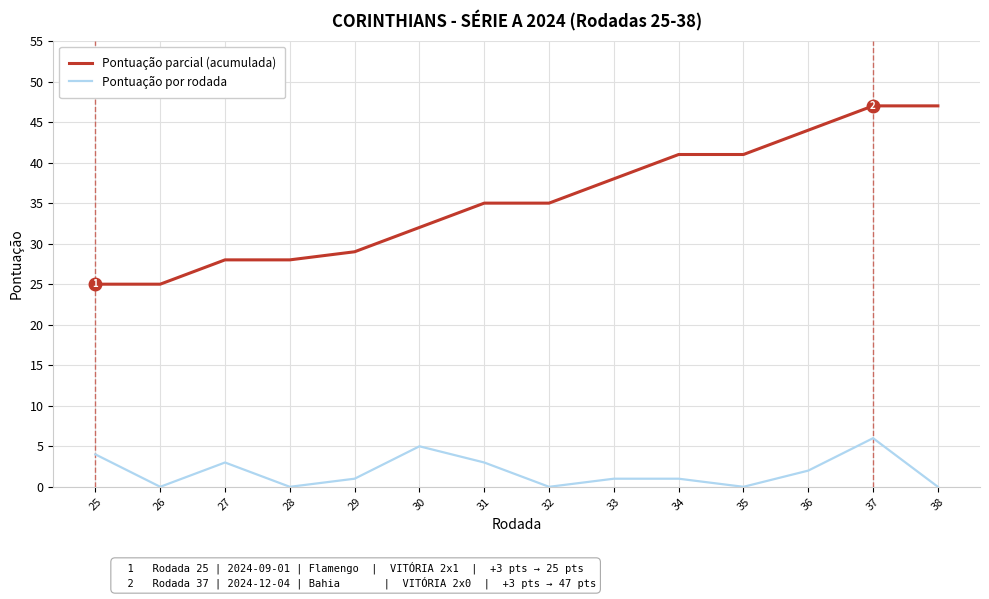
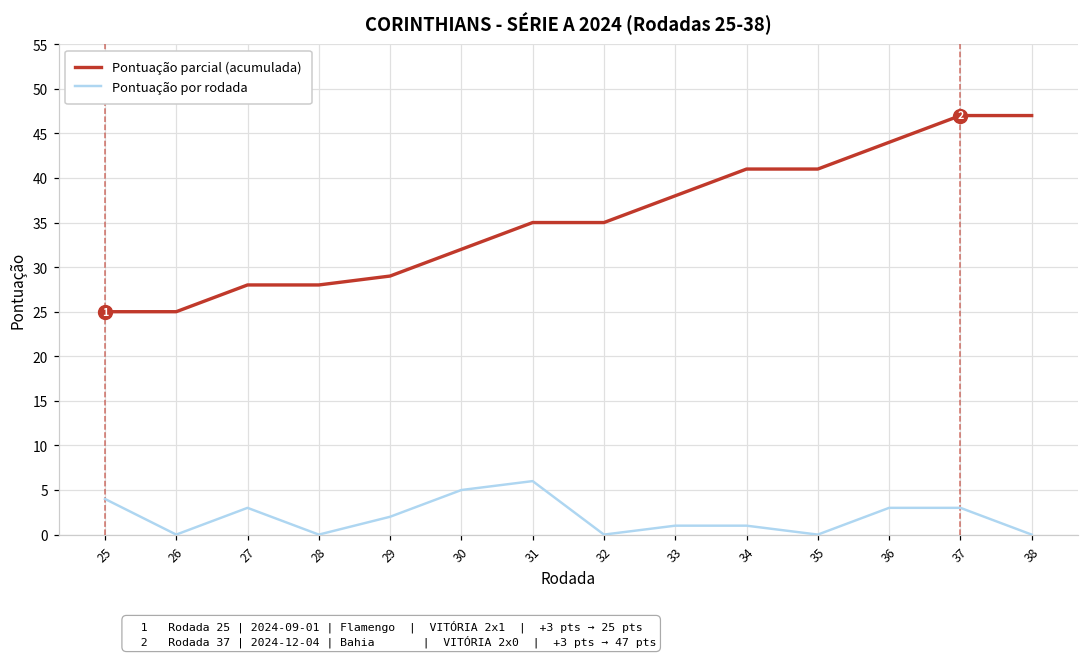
  {
    "Pontuação por rodada": {
      "25": 4,
      "26": 0,
      "27": 3,
      "28": 0,
-     "29": 1,
+     "29": 2,
      "30": 5,
-     "31": 3,
+     "31": 6,
      "32": 0,
      "33": 1,
      "34": 1,
      "35": 0,
-     "36": 2,
-     "37": 6,
+     "36": 3,
+     "37": 3,
      "38": 0
    }
  }
